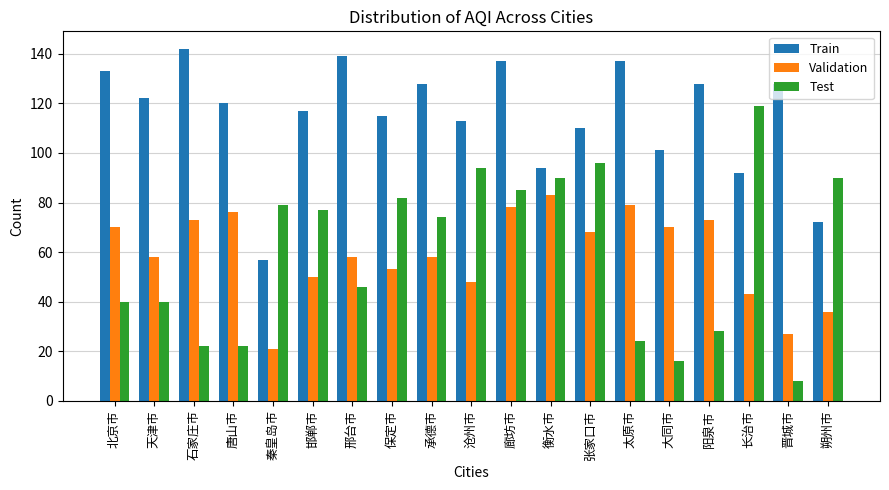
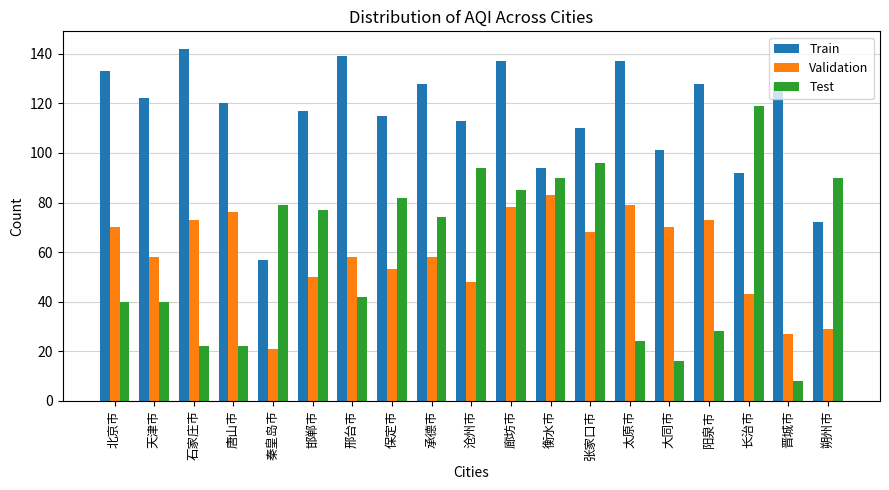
  {
    "Train": {
      "北京市": 133,
      "天津市": 122,
      "石家庄市": 142,
      "唐山市": 120,
      "秦皇岛市": 57,
      "邯郸市": 117,
      "邢台市": 139,
      "保定市": 115,
      "承德市": 128,
      "沧州市": 113,
      "廊坊市": 137,
      "衡水市": 94,
      "张家口市": 110,
      "太原市": 137,
      "大同市": 101,
      "阳泉市": 128,
      "长治市": 92,
      "朔州市": 72
    },
    "Validation": {
      "北京市": 70,
      "天津市": 58,
      "石家庄市": 73,
      "唐山市": 76,
      "秦皇岛市": 21,
      "邯郸市": 50,
      "邢台市": 58,
      "保定市": 53,
      "承德市": 58,
      "沧州市": 48,
      "廊坊市": 78,
      "衡水市": 83,
      "张家口市": 68,
      "太原市": 79,
      "大同市": 70,
      "阳泉市": 73,
      "长治市": 43,
      "晋城市": 27,
-     "朔州市": 36
+     "朔州市": 29
    },
    "Test": {
      "北京市": 40,
      "天津市": 40,
      "石家庄市": 22,
      "唐山市": 22,
      "秦皇岛市": 79,
      "邯郸市": 77,
-     "邢台市": 46,
+     "邢台市": 42,
      "保定市": 82,
      "承德市": 74,
      "沧州市": 94,
      "廊坊市": 85,
      "衡水市": 90,
      "张家口市": 96,
      "太原市": 24,
      "大同市": 16,
      "阳泉市": 28,
      "长治市": 119,
      "晋城市": 8,
      "朔州市": 90
    }
  }
